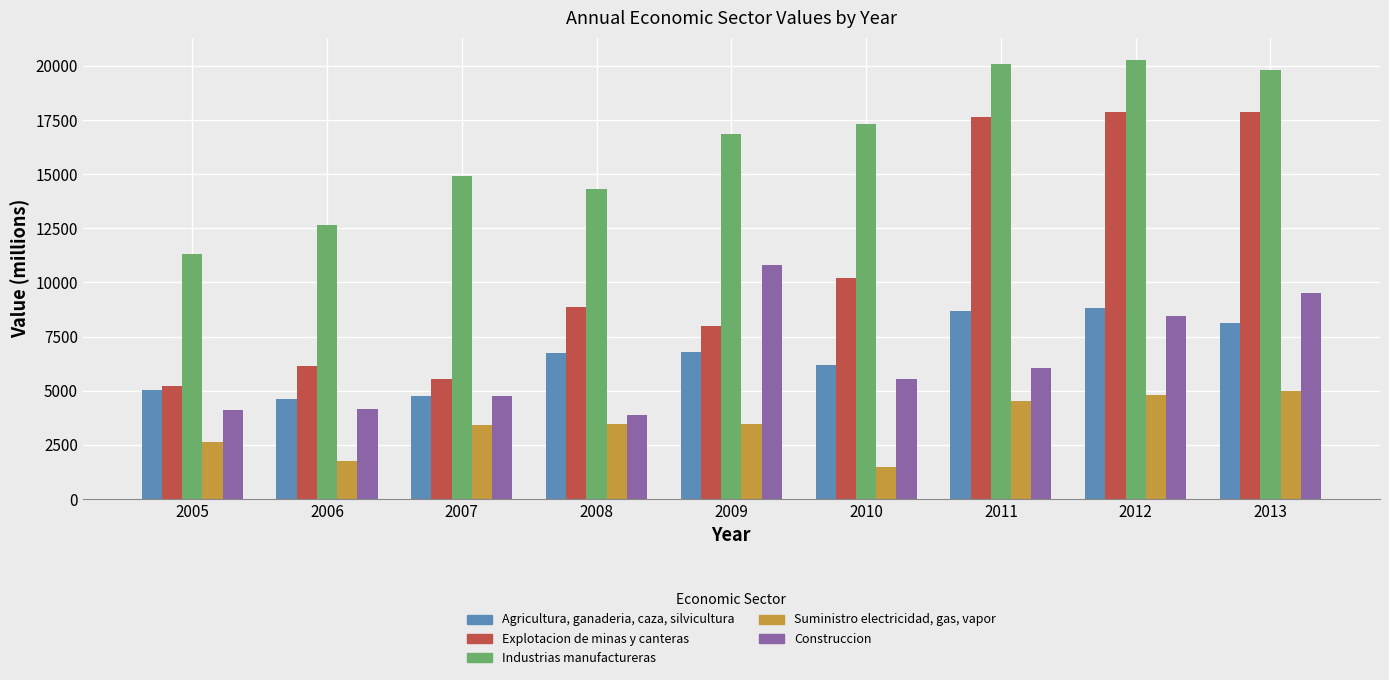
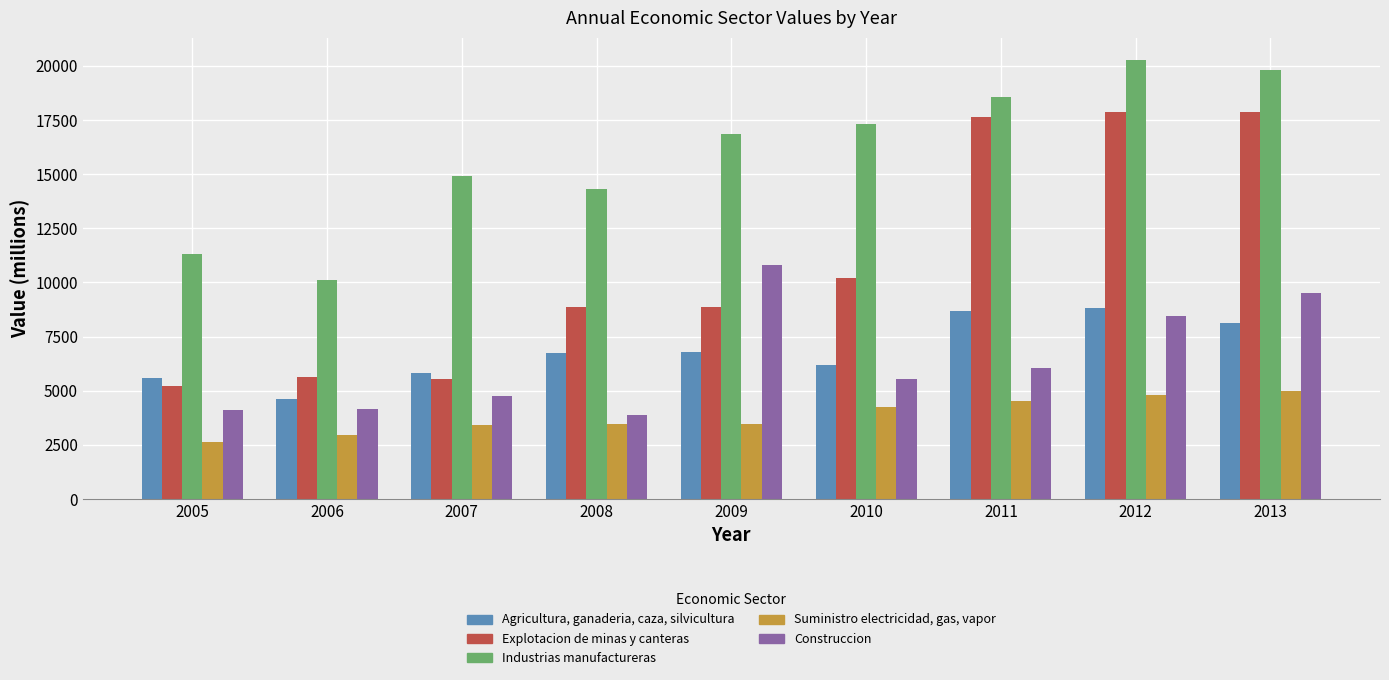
  {
    "Agricultura, ganaderia, caza, silvicultura": {
-     "2005": 5000,
+     "2005": 5600,
      "2006": 4600,
-     "2007": 4800,
+     "2007": 5800,
      "2008": 6700,
      "2009": 6800,
      "2010": 6200,
      "2011": 8700,
      "2012": 8800,
      "2013": 8100
    },
    "Explotacion de minas y canteras": {
      "2005": 5200,
-     "2006": 6100,
+     "2006": 5700,
      "2007": 5600,
      "2008": 8900,
-     "2009": 8000,
+     "2009": 8900,
      "2010": 10200,
      "2011": 17700,
      "2012": 17900,
      "2013": 17900
    },
    "Industrias manufactureras": {
      "2005": 11300,
-     "2006": 12700,
+     "2006": 10100,
      "2007": 14900,
      "2008": 14300,
      "2009": 16800,
      "2010": 17300,
-     "2011": 20100,
+     "2011": 18500,
      "2012": 20300,
      "2013": 19800
    },
    "Suministro electricidad, gas, vapor": {
      "2005": 2600,
-     "2006": 1800,
+     "2006": 3000,
      "2007": 3400,
      "2008": 3400,
      "2009": 3500,
-     "2010": 1500,
+     "2010": 4300,
      "2011": 4500,
      "2012": 4800,
      "2013": 5000
    },
    "Construccion": {
      "2005": 4100,
      "2006": 4200,
      "2007": 4700,
      "2008": 3900,
      "2009": 10800,
      "2010": 5500,
      "2011": 6000,
      "2012": 8500,
      "2013": 9500
    }
  }
